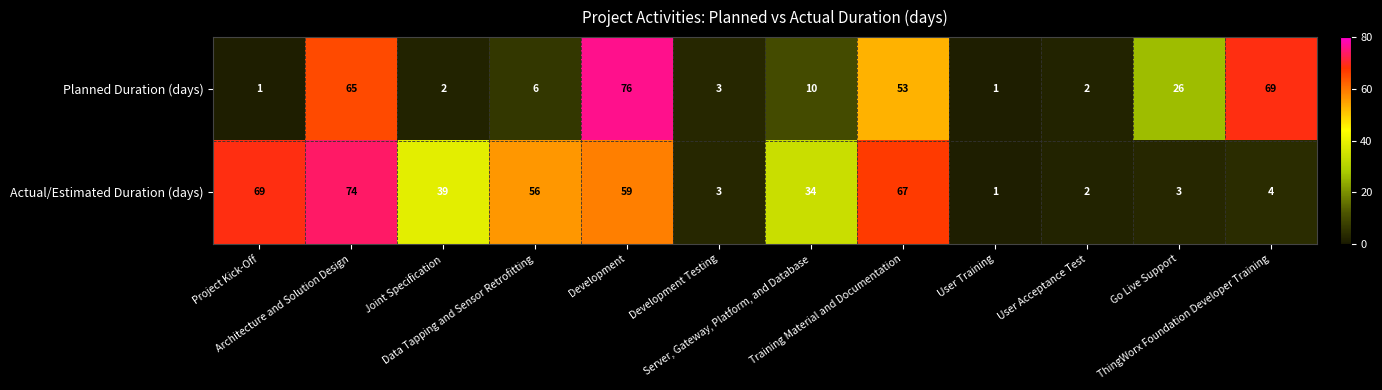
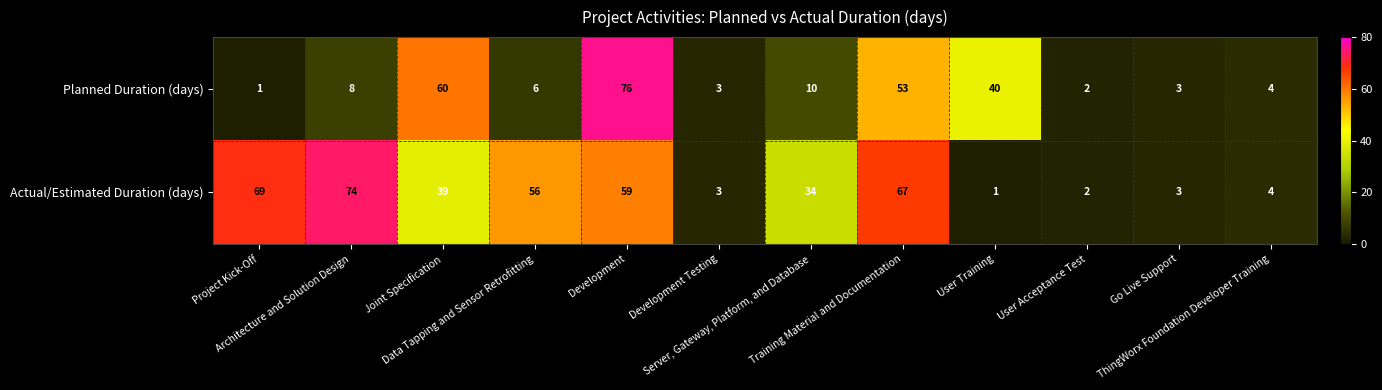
  {
    "Planned Duration (days)": {
      "Project Kick-Off": 1,
-     "Architecture and Solution Design": 65,
-     "Joint Specification": 2,
+     "Architecture and Solution Design": 8,
+     "Joint Specification": 60,
      "Data Tapping and Sensor Retrofitting": 6,
      "Development": 76,
      "Development Testing": 3,
      "Server, Gateway, Platform, and Database": 10,
      "Training Material and Documentation": 53,
-     "User Training": 1,
+     "User Training": 40,
      "User Acceptance Test": 2,
-     "Go Live Support": 26,
-     "ThingWorx Foundation Developer Training": 69
+     "Go Live Support": 3,
+     "ThingWorx Foundation Developer Training": 4
    },
    "Actual/Estimated Duration (days)": {
      "Project Kick-Off": 69,
      "Architecture and Solution Design": 74,
      "Joint Specification": 39,
      "Data Tapping and Sensor Retrofitting": 56,
      "Development": 59,
      "Development Testing": 3,
      "Server, Gateway, Platform, and Database": 34,
      "Training Material and Documentation": 67,
      "User Training": 1,
      "User Acceptance Test": 2,
      "Go Live Support": 3,
      "ThingWorx Foundation Developer Training": 4
    }
  }
